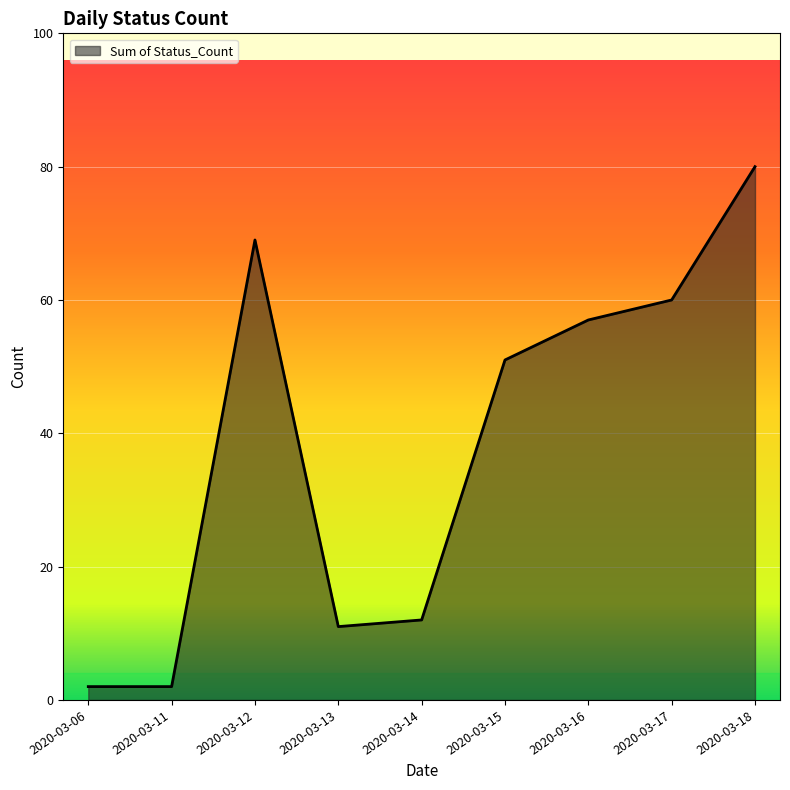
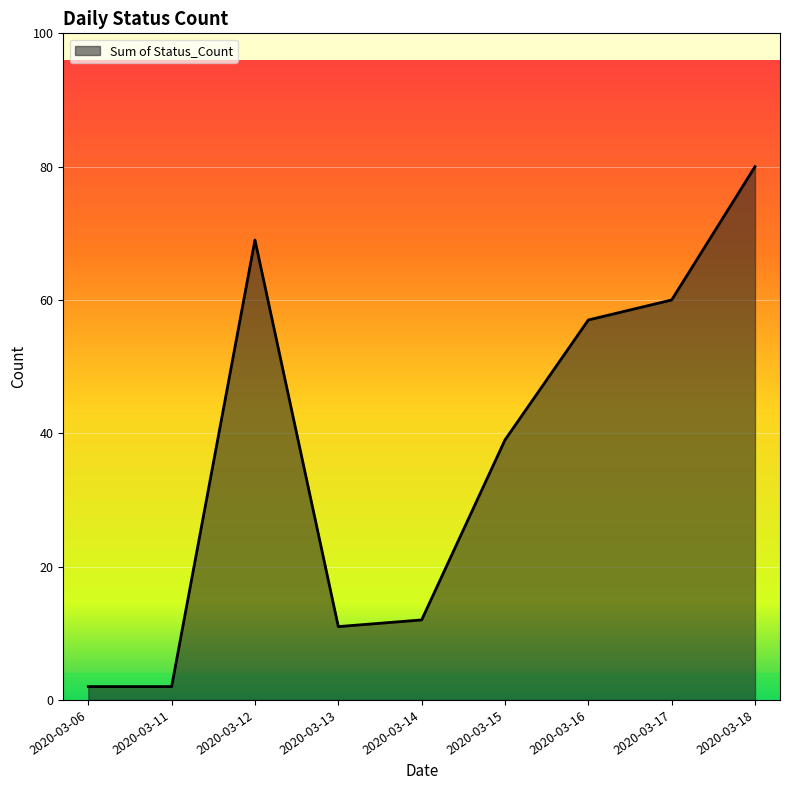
  {
    "2020-03-06": 2,
    "2020-03-11": 2,
    "2020-03-12": 69,
    "2020-03-13": 11,
    "2020-03-14": 12,
-   "2020-03-15": 51,
+   "2020-03-15": 39,
    "2020-03-16": 57,
    "2020-03-17": 60,
    "2020-03-18": 80
  }
